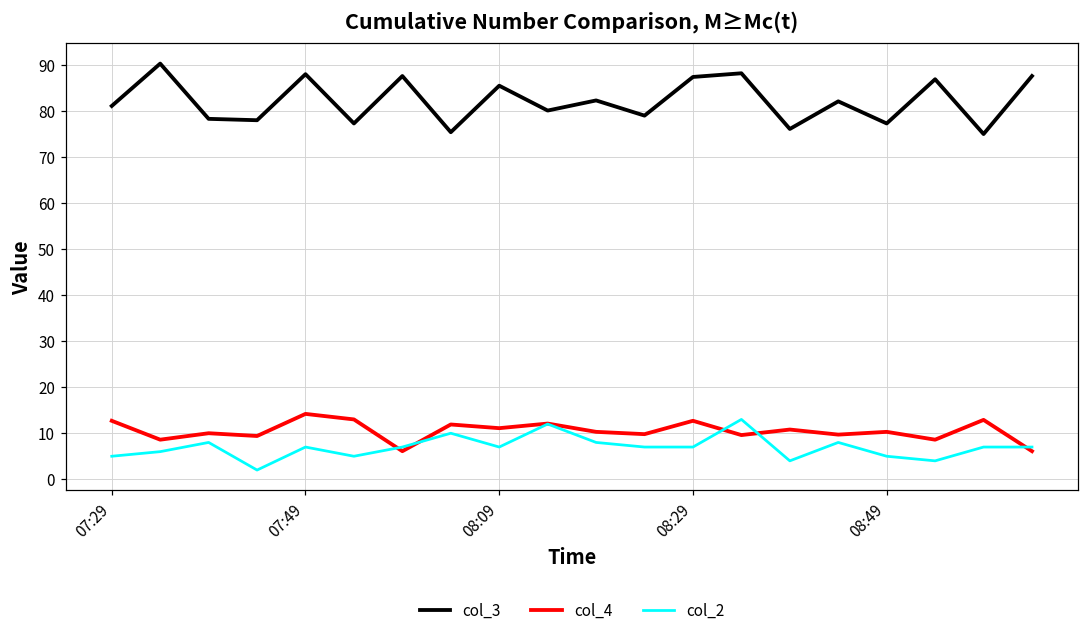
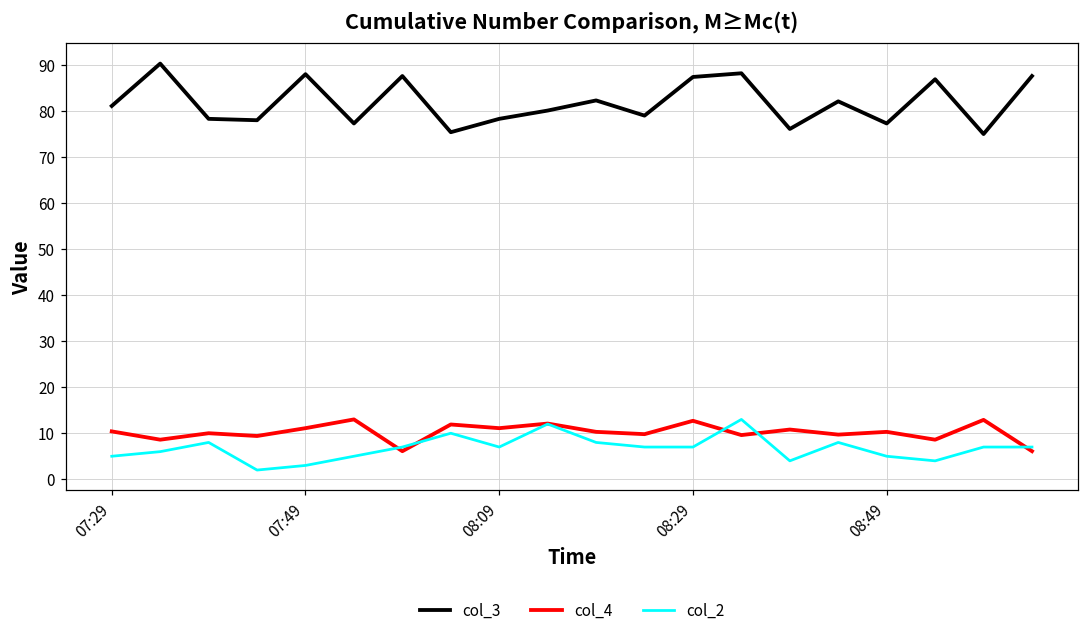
  {
    "col_3": {
      "07:29": 81,
      "07:49": 88,
-     "08:09": 86,
+     "08:09": 78,
      "08:29": 87,
      "08:49": 77
    },
    "col_4": {
-     "07:29": 13,
-     "07:49": 14,
+     "07:29": 10,
+     "07:49": 11,
      "08:09": 11,
      "08:29": 13,
      "08:49": 10
    },
    "col_2": {
      "07:29": 5,
-     "07:49": 7,
+     "07:49": 3,
      "08:09": 7,
      "08:29": 7,
      "08:49": 5
    }
  }
